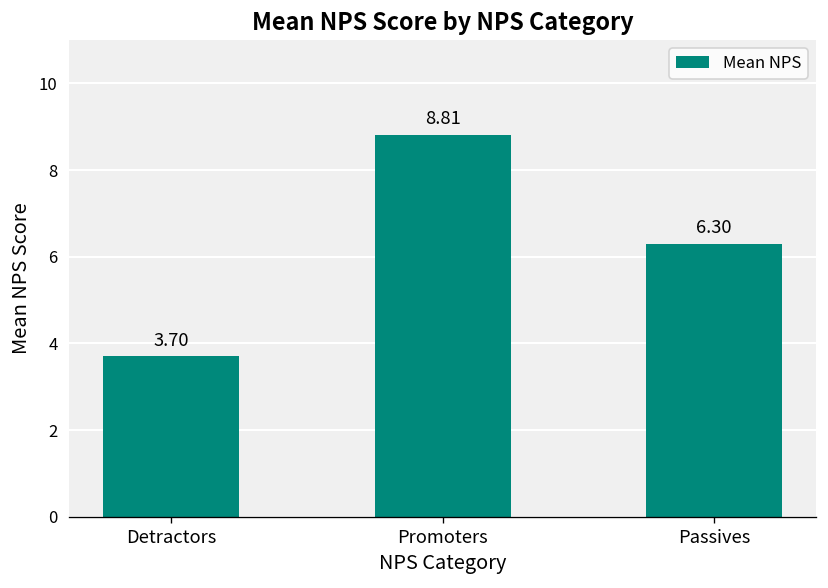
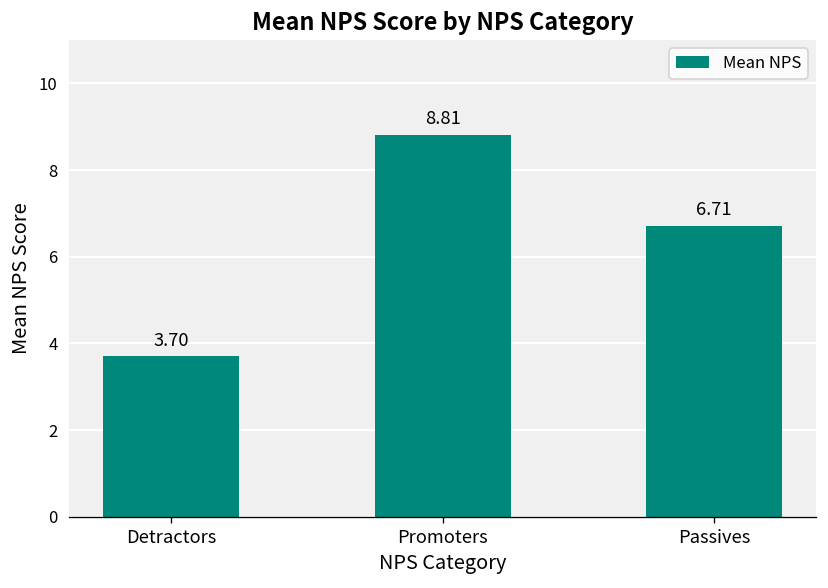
  {
    "Detractors": 3.70,
    "Promoters": 8.81,
-   "Passives": 6.30
+   "Passives": 6.71
  }
